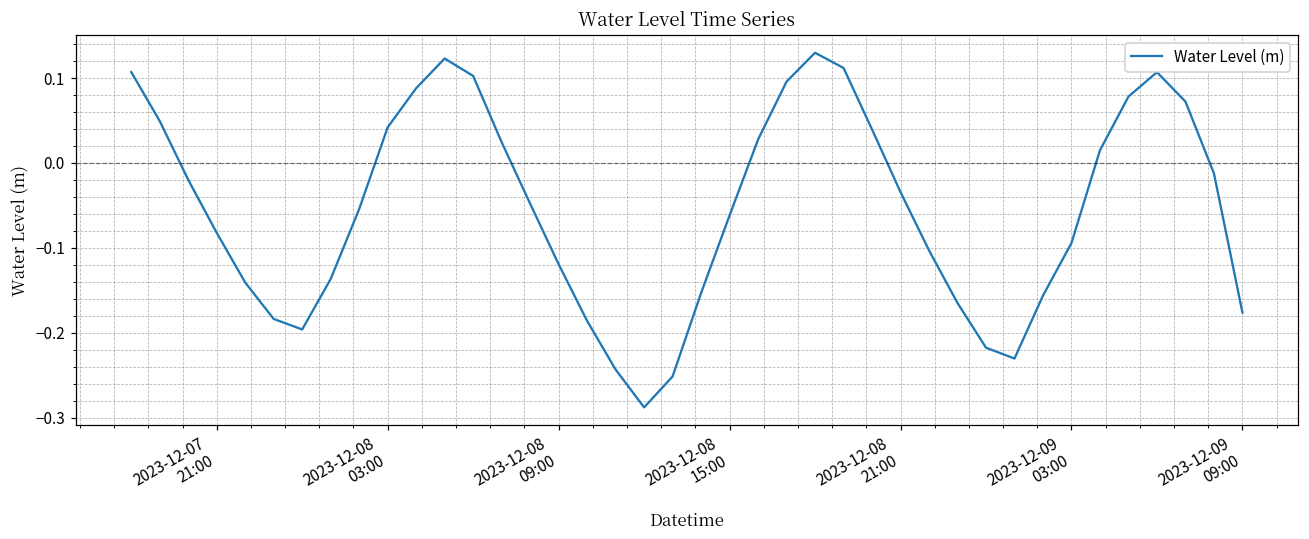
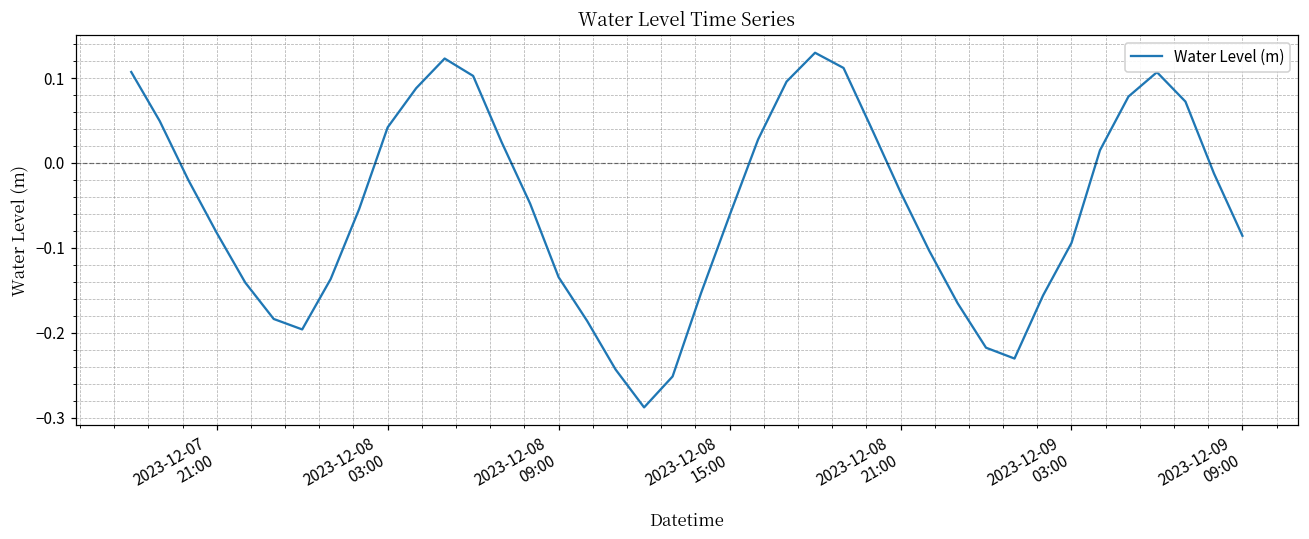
  {
    "2023-12-07 21:00": -0.08,
    "2023-12-08 03:00": 0.04,
-   "2023-12-08 09:00": -0.12,
+   "2023-12-08 09:00": -0.13,
    "2023-12-08 15:00": -0.06,
    "2023-12-08 21:00": -0.03,
    "2023-12-09 03:00": -0.09,
-   "2023-12-09 09:00": -0.18
+   "2023-12-09 09:00": -0.09
  }
